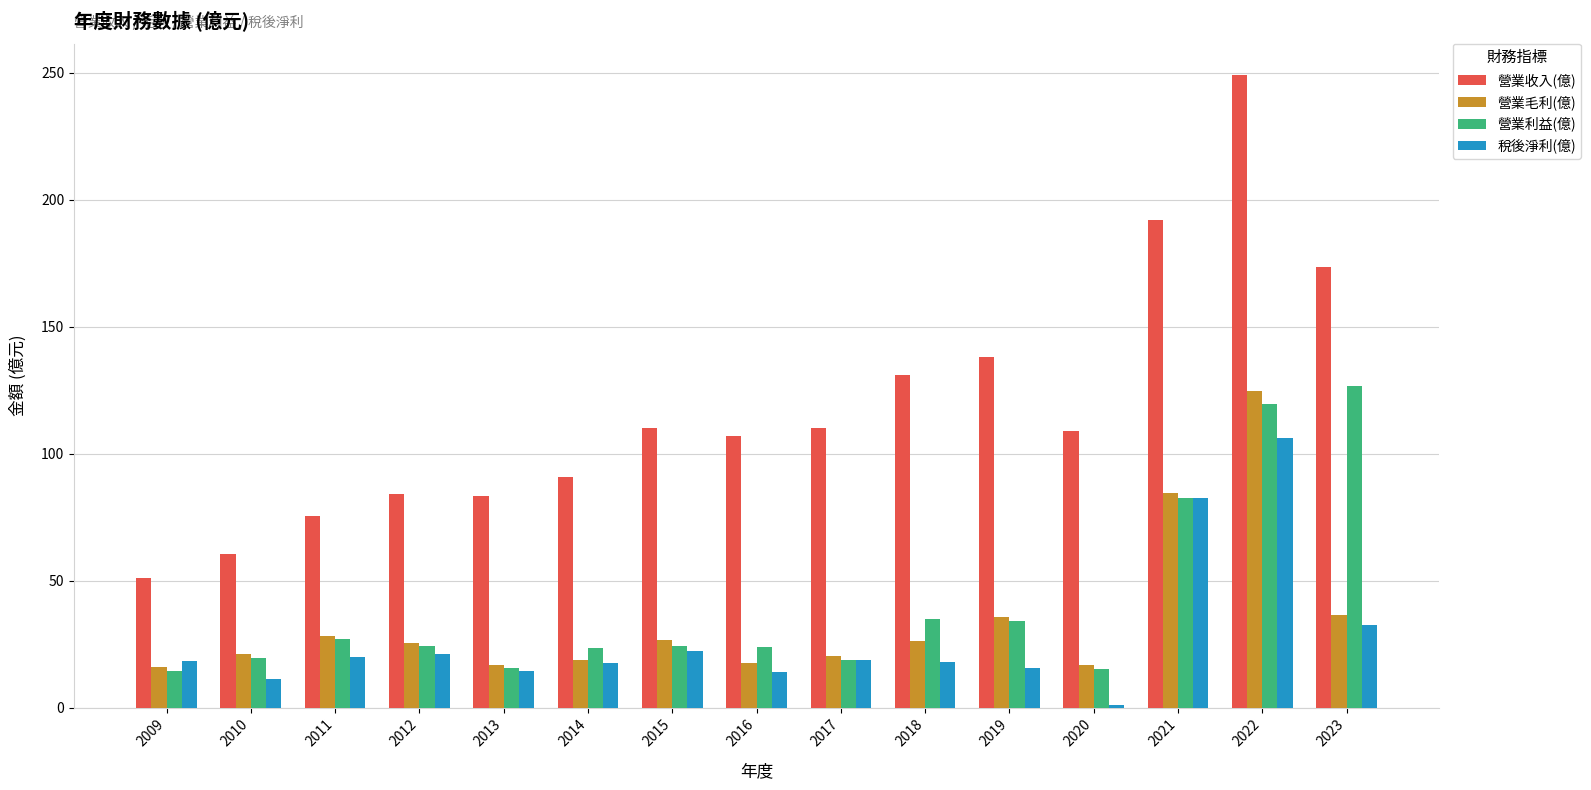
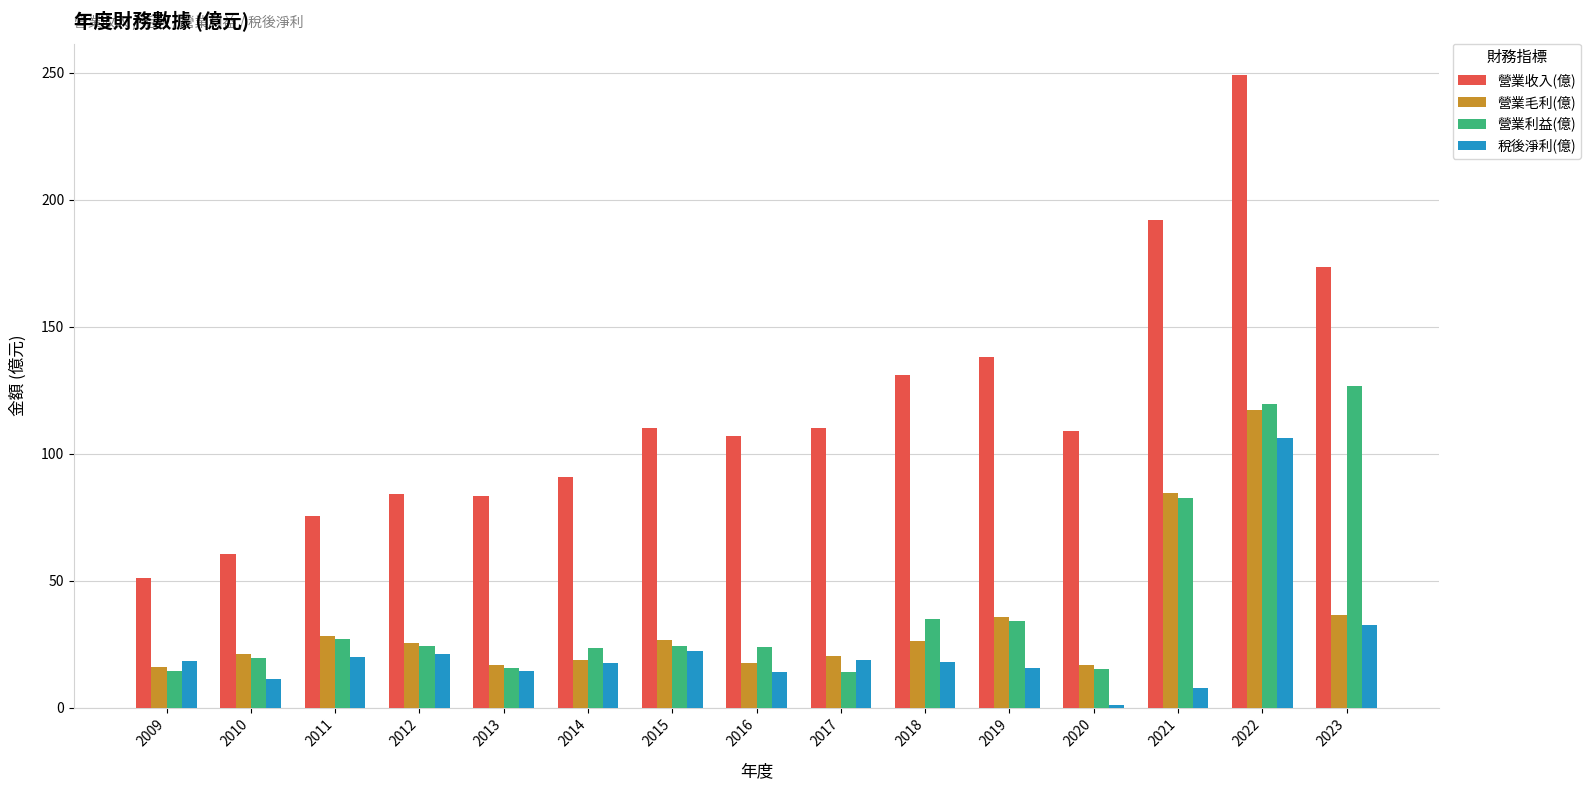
  {
    "營業收入(億)": {
      "2009": 51,
      "2010": 60,
      "2011": 76,
      "2012": 84,
      "2013": 83,
      "2014": 91,
      "2015": 110,
      "2016": 107,
      "2017": 110,
      "2018": 131,
      "2019": 138,
      "2020": 109,
      "2021": 192,
      "2022": 249,
      "2023": 173
    },
    "營業毛利(億)": {
      "2009": 16,
      "2010": 21,
      "2011": 28,
      "2012": 25,
      "2013": 17,
      "2014": 19,
      "2015": 27,
      "2016": 18,
      "2017": 20,
      "2018": 26,
      "2019": 36,
      "2020": 17,
      "2021": 85,
-     "2022": 125,
+     "2022": 117,
      "2023": 36
    },
    "營業利益(億)": {
      "2009": 15,
      "2010": 20,
      "2011": 27,
      "2012": 24,
      "2013": 15,
      "2014": 24,
      "2015": 24,
      "2016": 24,
-     "2017": 19,
+     "2017": 14,
      "2018": 35,
      "2019": 34,
      "2020": 15,
      "2021": 83,
      "2022": 119,
      "2023": 127
    },
    "稅後淨利(億)": {
      "2009": 19,
      "2010": 11,
      "2011": 20,
      "2012": 21,
      "2013": 14,
      "2014": 18,
      "2015": 22,
      "2016": 14,
      "2017": 19,
      "2018": 18,
      "2019": 16,
      "2020": 1,
-     "2021": 82,
+     "2021": 8,
      "2022": 106,
      "2023": 33
    }
  }
